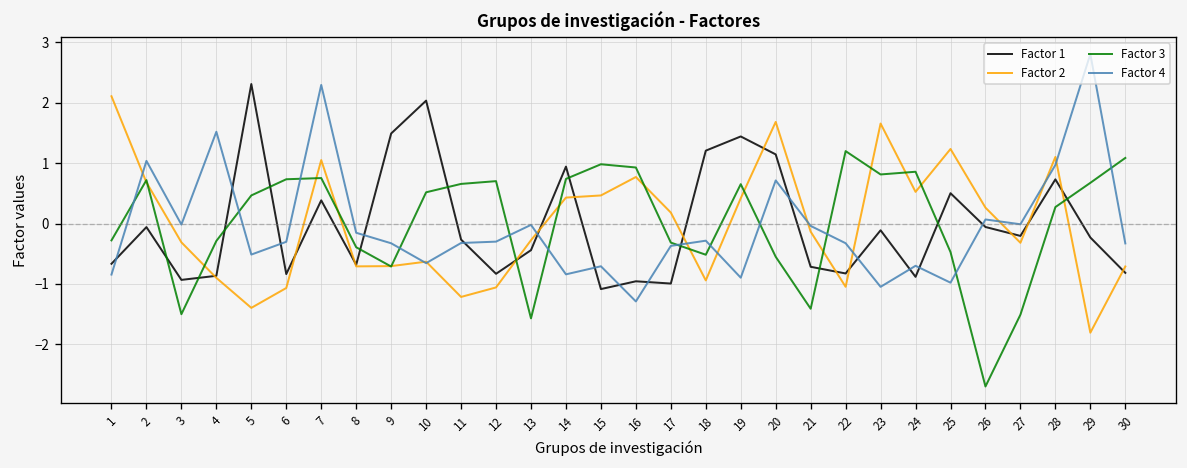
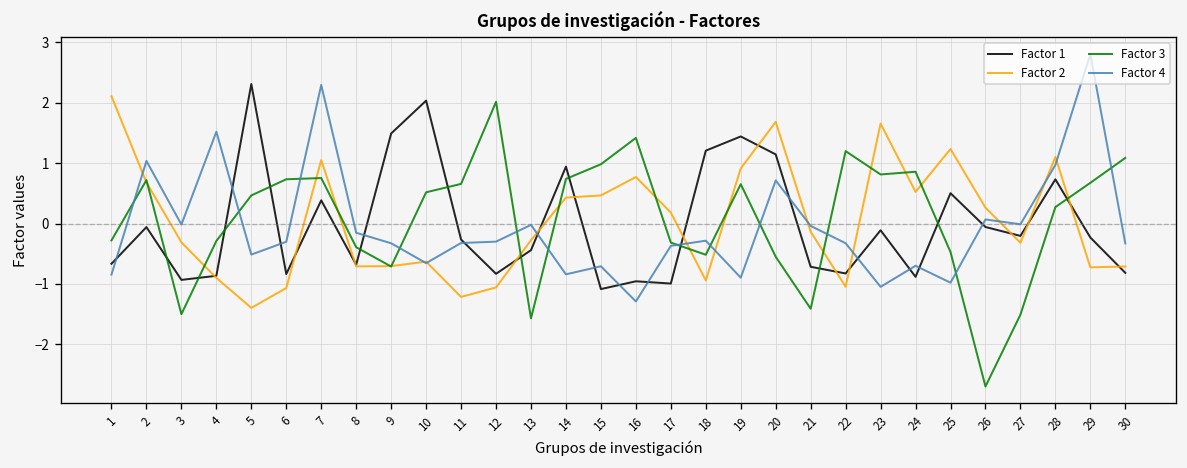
  {
    "Factor 1": {
      "1": -0.7,
      "2": -0.1,
      "3": -0.9,
      "5": 2.3,
      "6": -0.8,
      "7": 0.4,
      "9": 1.5,
      "10": 2.0,
      "11": -0.3,
      "12": -0.8,
      "13": -0.4,
      "14": 0.9,
      "15": -1.1,
      "16": -1.0,
      "17": -1.0,
      "18": 1.2,
      "19": 1.4,
      "20": 1.1,
      "21": -0.7,
      "22": -0.8,
      "23": -0.1,
      "24": -0.9,
      "25": 0.5,
      "26": -0.1,
      "27": -0.2,
      "28": 0.7,
      "29": -0.2,
      "30": -0.8
    },
    "Factor 2": {
      "1": 2.1,
      "3": -0.3,
      "5": -1.4,
      "6": -1.1,
      "7": 1.1,
      "11": -1.2,
      "12": -1.1,
      "13": -0.3,
      "14": 0.4,
      "15": 0.5,
      "16": 0.8,
      "17": 0.2,
      "18": -0.9,
-     "19": 0.4,
+     "19": 0.9,
      "20": 1.7,
      "21": -0.1,
      "22": -1.0,
      "23": 1.7,
      "24": 0.5,
      "25": 1.2,
      "26": 0.3,
      "27": -0.3,
      "28": 1.1,
-     "29": -1.8,
+     "29": -0.7,
      "30": -0.7
    },
    "Factor 3": {
      "1": -0.3,
      "3": -1.5,
      "4": -0.3,
      "5": 0.5,
      "6": 0.7,
      "7": 0.8,
      "8": -0.4,
      "10": 0.5,
      "11": 0.7,
-     "12": 0.7,
+     "12": 2.0,
      "13": -1.6,
      "14": 0.7,
      "15": 1.0,
-     "16": 0.9,
+     "16": 1.4,
      "17": -0.3,
      "18": -0.5,
      "19": 0.7,
      "20": -0.6,
      "21": -1.4,
      "22": 1.2,
      "23": 0.8,
      "24": 0.9,
      "25": -0.5,
      "26": -2.7,
      "27": -1.5,
      "28": 0.3,
      "29": 0.7,
      "30": 1.1
    },
    "Factor 4": {
      "1": -0.8,
      "2": 1.0,
      "3": 0.0,
      "4": 1.5,
      "5": -0.5,
      "6": -0.3,
      "7": 2.3,
      "8": -0.2,
      "9": -0.3,
      "11": -0.3,
      "12": -0.3,
      "13": 0.0,
      "14": -0.8,
      "15": -0.7,
      "16": -1.3,
      "17": -0.4,
      "18": -0.3,
      "19": -0.9,
      "20": 0.7,
      "21": 0.0,
      "22": -0.3,
      "23": -1.0,
      "24": -0.7,
      "25": -1.0,
      "26": 0.1,
      "27": 0.0,
      "28": 1.0,
      "30": -0.3
    }
  }
